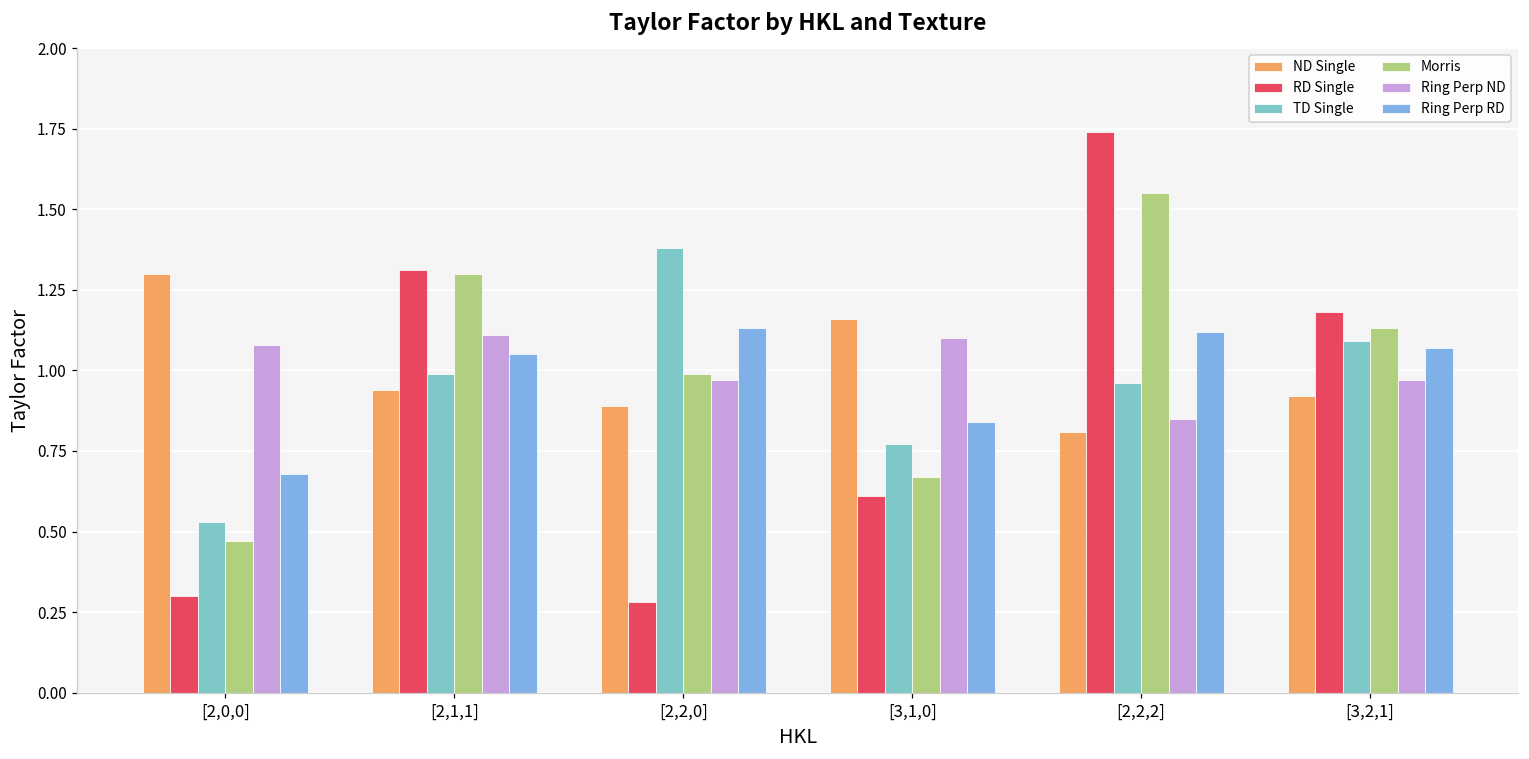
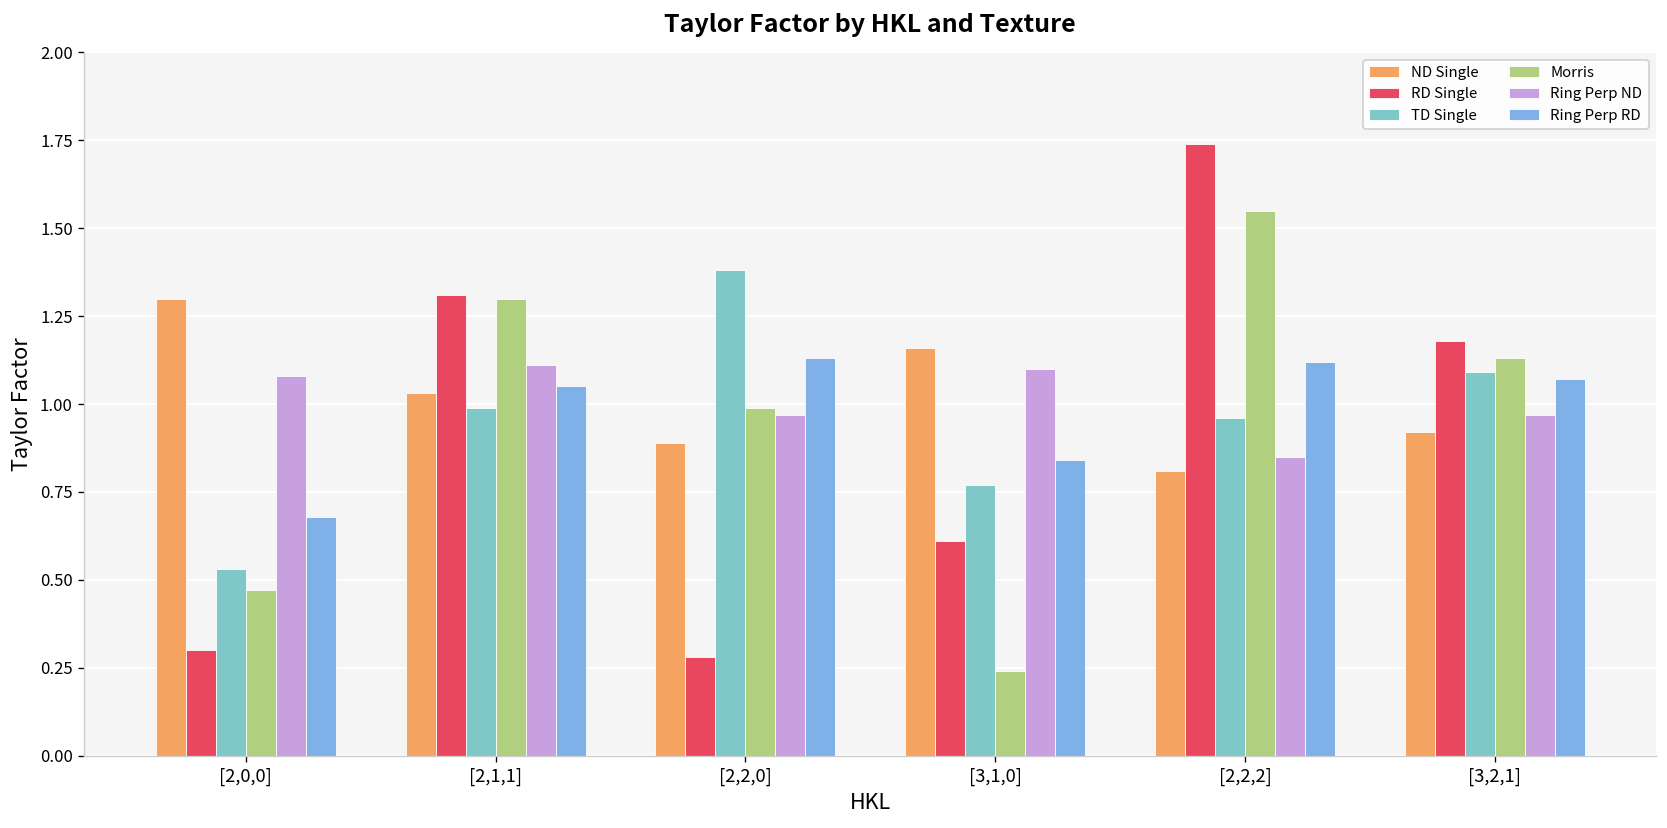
  {
    "ND Single": {
      "[2,0,0]": 1.30,
-     "[2,1,1]": 0.94,
+     "[2,1,1]": 1.03,
      "[2,2,0]": 0.89,
      "[3,1,0]": 1.16,
      "[2,2,2]": 0.81,
      "[3,2,1]": 0.92
    },
    "RD Single": {
      "[2,0,0]": 0.30,
      "[2,1,1]": 1.31,
      "[2,2,0]": 0.28,
      "[3,1,0]": 0.61,
      "[2,2,2]": 1.74,
      "[3,2,1]": 1.18
    },
    "Morris": {
      "[2,0,0]": 0.47,
      "[2,1,1]": 1.30,
      "[2,2,0]": 0.99,
-     "[3,1,0]": 0.67,
+     "[3,1,0]": 0.24,
      "[2,2,2]": 1.55,
      "[3,2,1]": 1.13
    },
    "Ring Perp ND": {
      "[2,0,0]": 1.08,
      "[2,1,1]": 1.11,
      "[2,2,0]": 0.97,
      "[3,1,0]": 1.10,
      "[2,2,2]": 0.85,
      "[3,2,1]": 0.97
    }
  }
